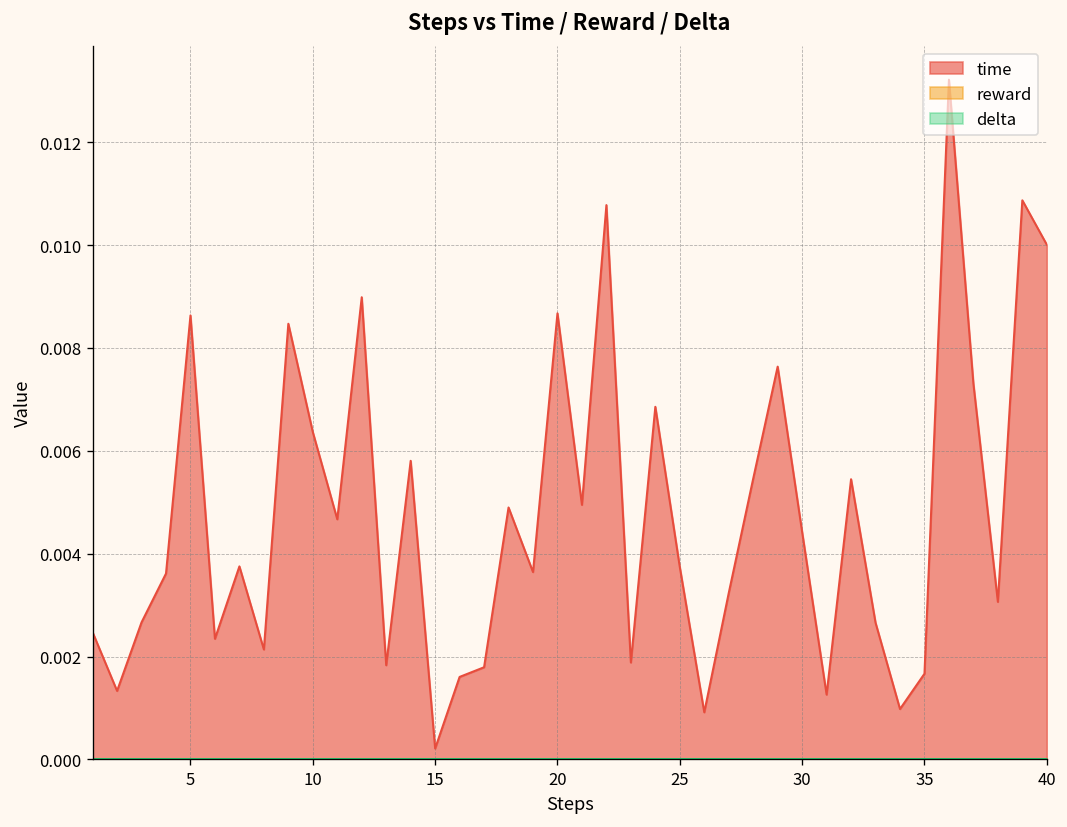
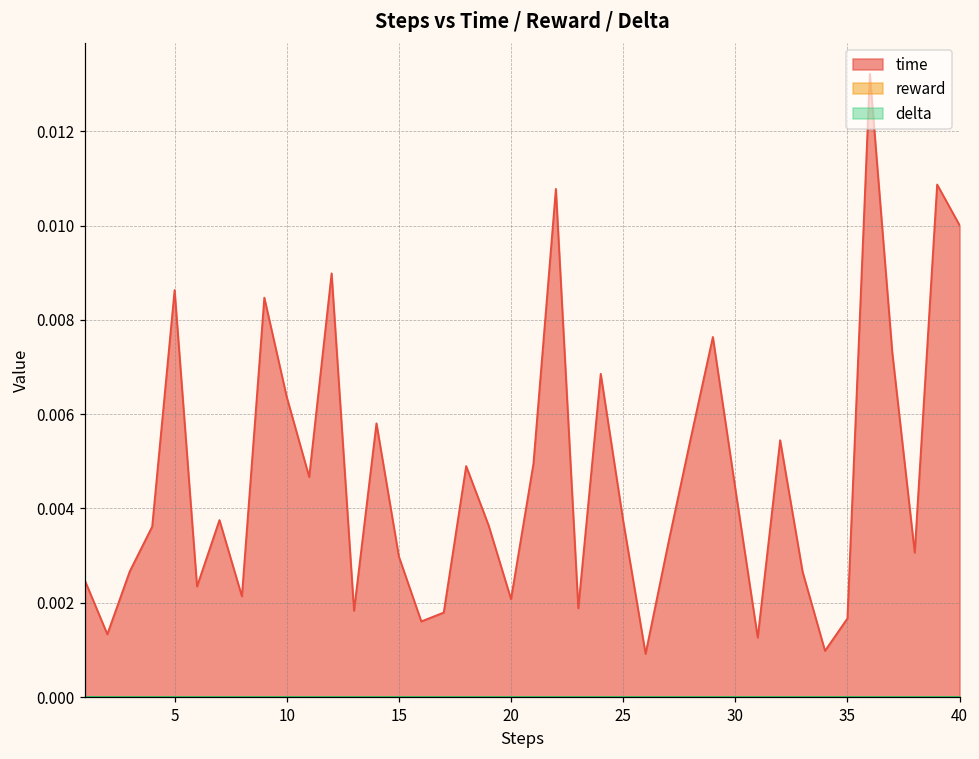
  {
    "time": {
      "5": 0.0086,
      "10": 0.0064,
-     "15": 0.0002,
-     "20": 0.0087,
+     "15": 0.0030,
+     "20": 0.0021,
      "25": 0.0037,
      "30": 0.0044,
      "35": 0.0017,
      "40": 0.0100
    },
    "delta": {
      "5": 0.0000,
      "10": 0.0000,
      "15": 0.0000,
      "20": 0.0000,
      "25": 0.0000,
      "30": 0.0000,
      "35": 0.0000,
      "40": 0.0000
    }
  }
